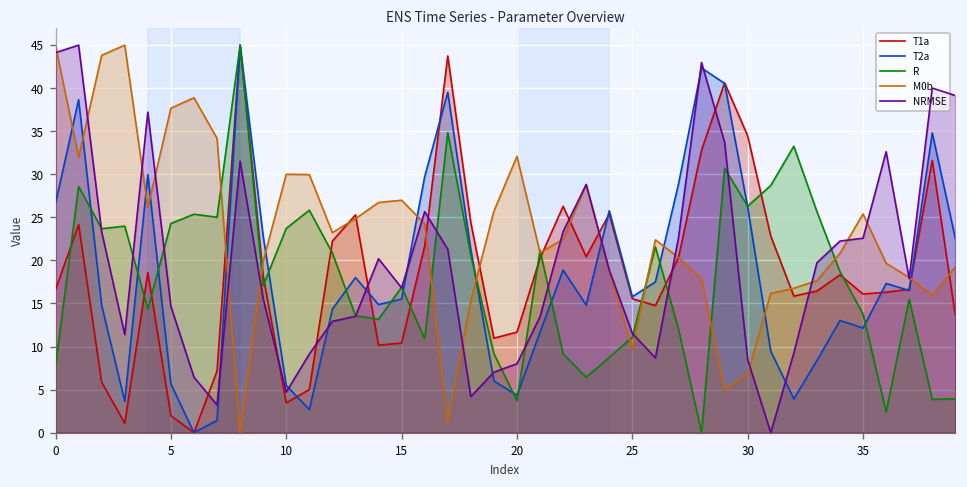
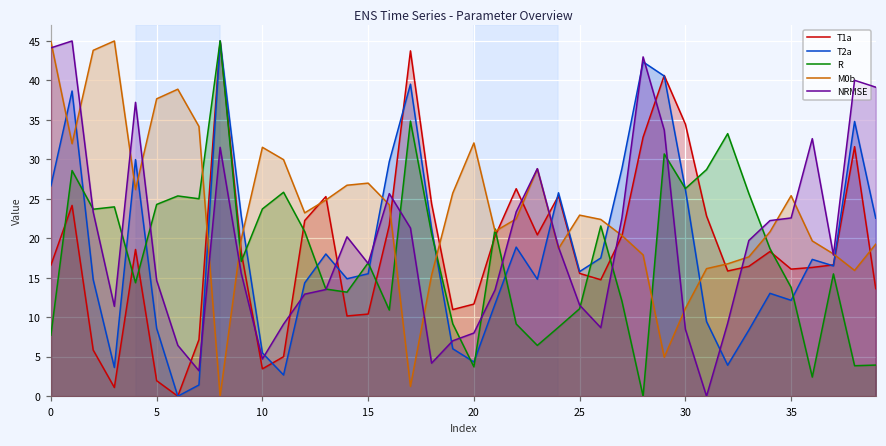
  {
    "T1a": {
      "0": 17,
      "5": 2,
      "10": 3,
      "15": 10,
      "20": 12,
      "30": 34,
      "35": 16
    },
    "T2a": {
      "0": 27,
-     "5": 6,
+     "5": 9,
      "10": 5,
      "15": 16,
      "20": 4,
      "35": 12
    },
    "R": {
      "0": 8,
      "5": 24,
      "10": 24,
      "20": 4,
      "25": 11,
      "35": 14
    },
    "M0b": {
      "0": 45,
      "5": 38,
-     "10": 30,
+     "10": 32,
      "15": 27,
      "20": 32,
-     "25": 10,
-     "30": 7,
+     "25": 23,
+     "30": 11,
      "35": 25
    },
    "NRMSE": {
      "0": 44,
      "5": 15,
      "10": 5,
      "20": 8,
      "25": 12,
      "30": 8,
      "35": 23
    }
  }
